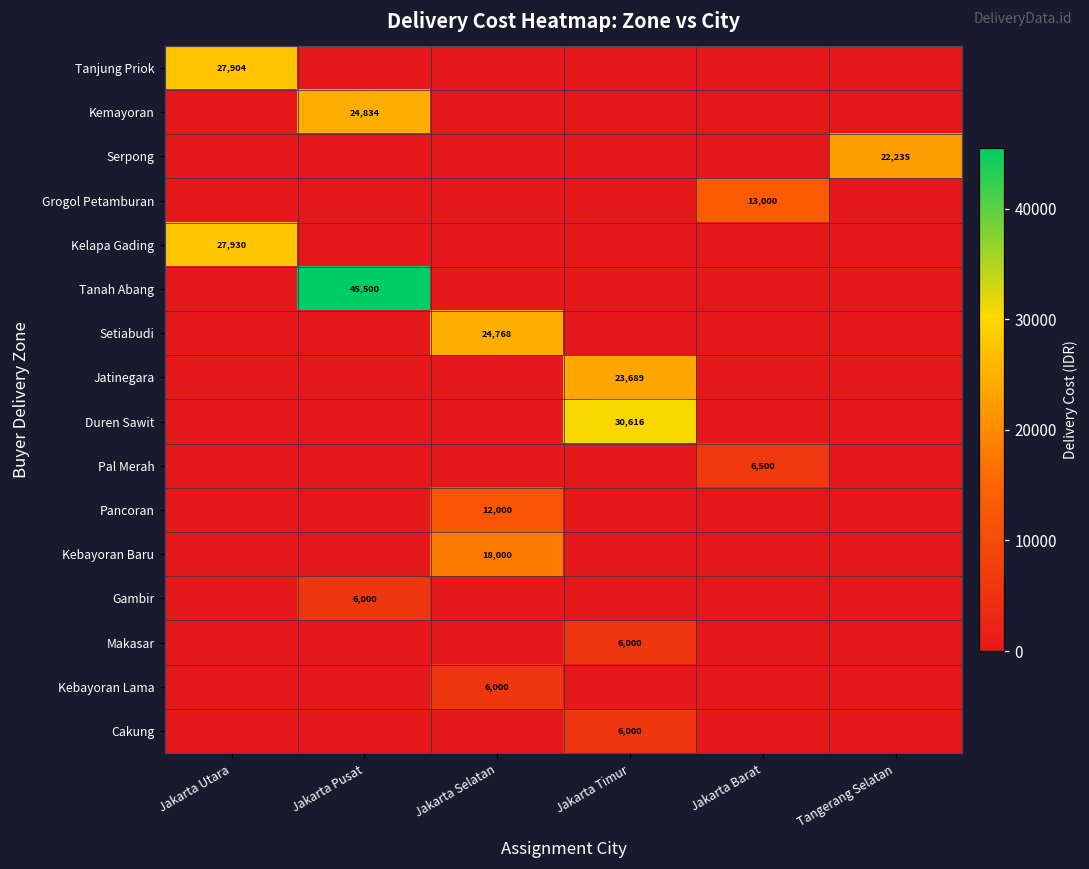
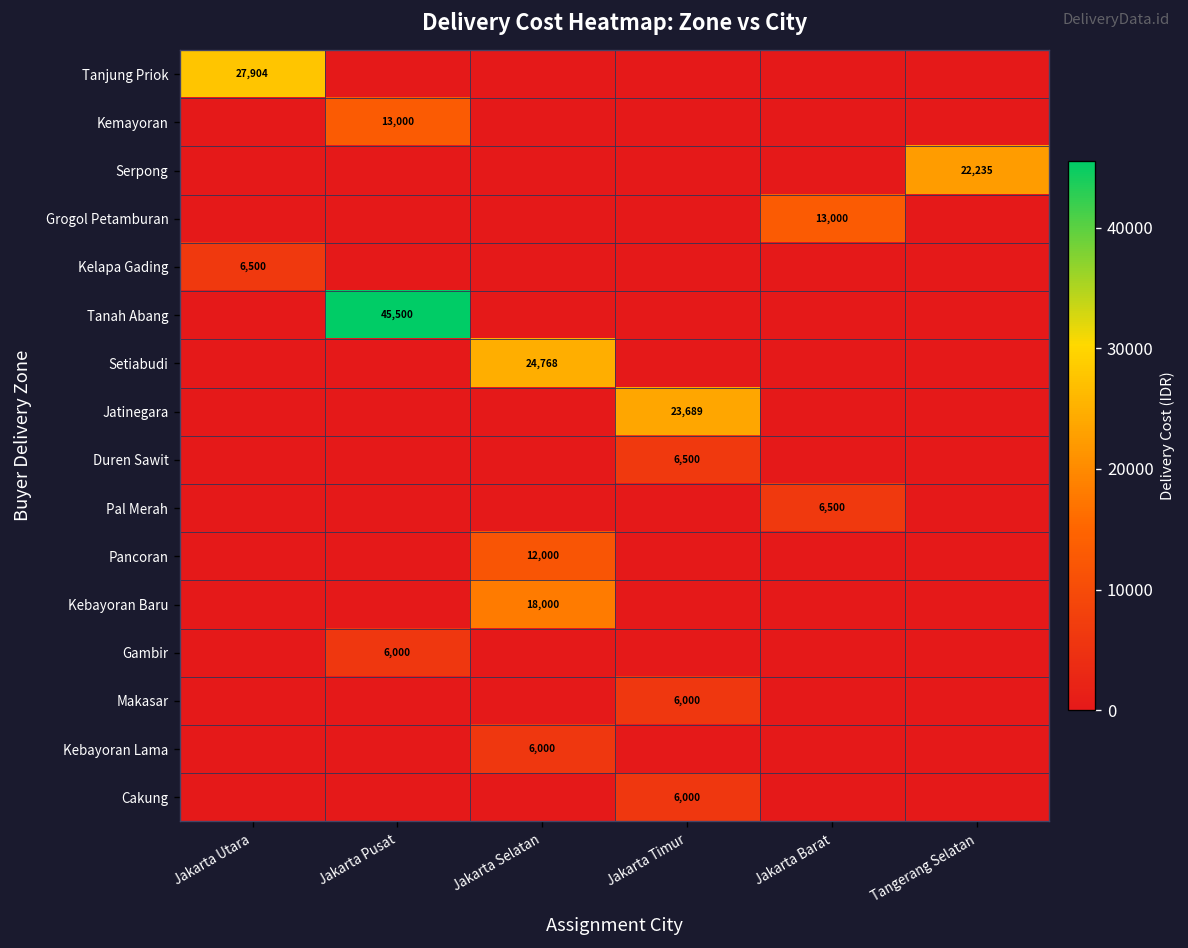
  {
    "Tanjung Priok": {
      "Jakarta Utara": "27,904"
    },
    "Kemayoran": {
-     "Jakarta Pusat": "24,834"
+     "Jakarta Pusat": "13,000"
    },
    "Serpong": {
      "Tangerang Selatan": "22,235"
    },
    "Grogol Petamburan": {
      "Jakarta Barat": "13,000"
    },
    "Kelapa Gading": {
-     "Jakarta Utara": "27,930"
+     "Jakarta Utara": "6,500"
    },
    "Tanah Abang": {
      "Jakarta Pusat": "45,500"
    },
    "Setiabudi": {
      "Jakarta Selatan": "24,768"
    },
    "Jatinegara": {
      "Jakarta Timur": "23,689"
    },
    "Duren Sawit": {
-     "Jakarta Timur": "30,616"
+     "Jakarta Timur": "6,500"
    },
    "Pal Merah": {
      "Jakarta Barat": "6,500"
    },
    "Pancoran": {
      "Jakarta Selatan": "12,000"
    },
    "Kebayoran Baru": {
      "Jakarta Selatan": "18,000"
    },
    "Gambir": {
      "Jakarta Pusat": "6,000"
    },
    "Makasar": {
      "Jakarta Timur": "6,000"
    },
    "Kebayoran Lama": {
      "Jakarta Selatan": "6,000"
    },
    "Cakung": {
      "Jakarta Timur": "6,000"
    }
  }
